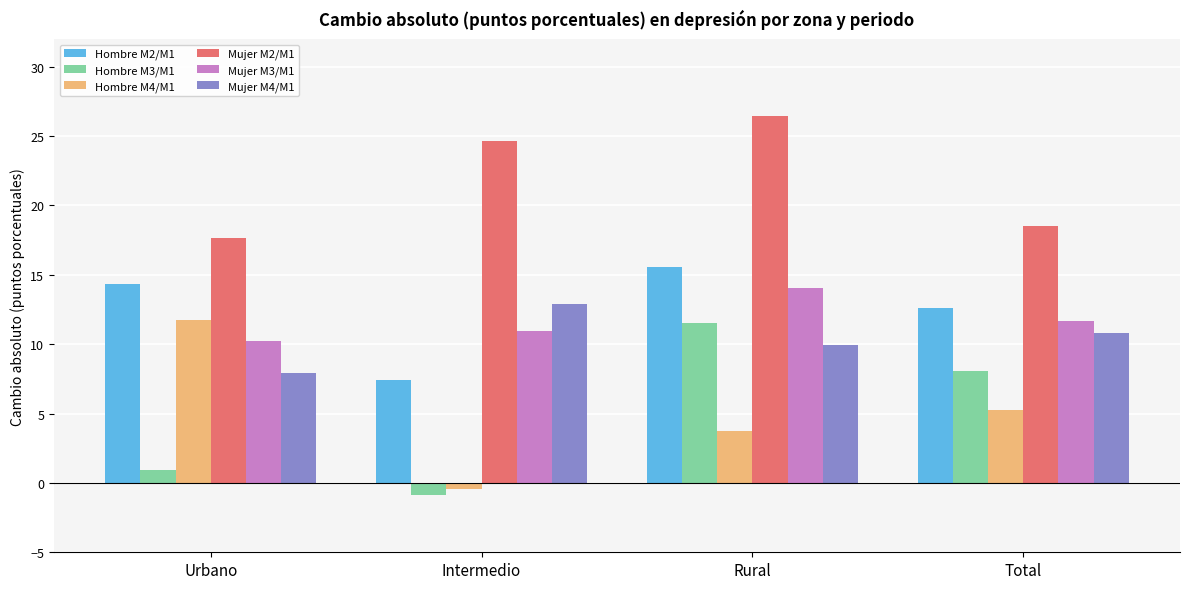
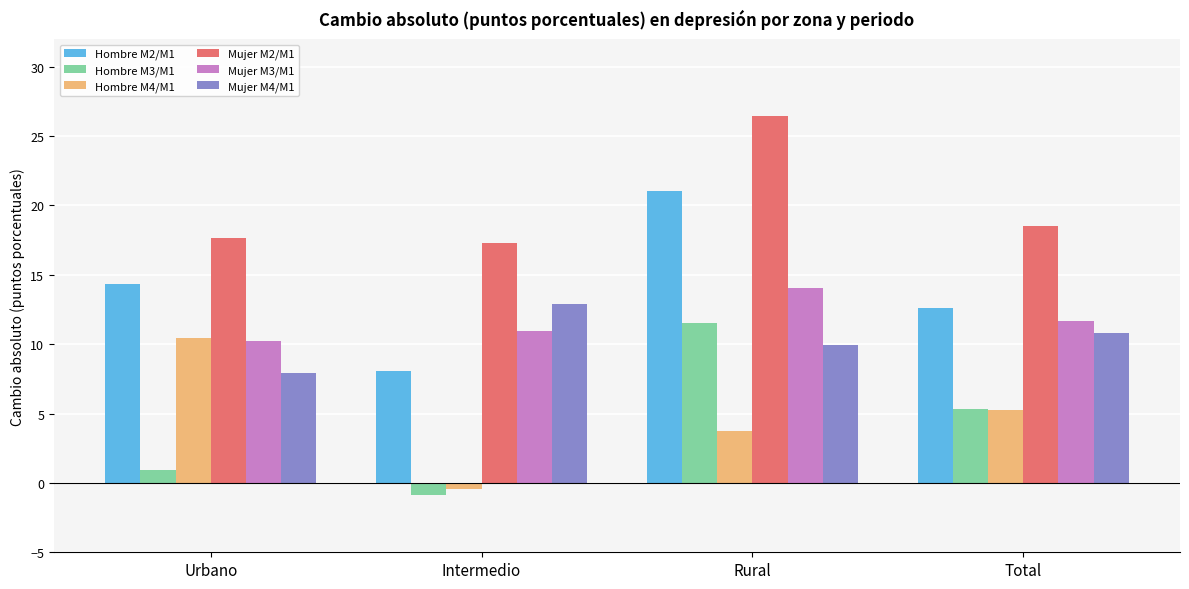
  {
    "Hombre M2/M1": {
      "Urbano": 14.4,
-     "Intermedio": 7.5,
-     "Rural": 15.6,
+     "Intermedio": 8.1,
+     "Rural": 21.0,
      "Total": 12.6
    },
    "Hombre M3/M1": {
      "Urbano": 0.9,
      "Intermedio": -0.9,
      "Rural": 11.5,
-     "Total": 8.0
+     "Total": 5.3
    },
    "Hombre M4/M1": {
-     "Urbano": 11.8,
+     "Urbano": 10.4,
      "Intermedio": -0.4,
      "Rural": 3.7,
      "Total": 5.2
    },
    "Mujer M2/M1": {
      "Urbano": 17.7,
-     "Intermedio": 24.6,
+     "Intermedio": 17.3,
      "Rural": 26.4,
      "Total": 18.5
    },
    "Mujer M3/M1": {
      "Urbano": 10.2,
      "Intermedio": 11.0,
      "Rural": 14.0,
      "Total": 11.7
    },
    "Mujer M4/M1": {
      "Urbano": 7.9,
      "Intermedio": 12.9,
      "Rural": 10.0,
      "Total": 10.8
    }
  }
